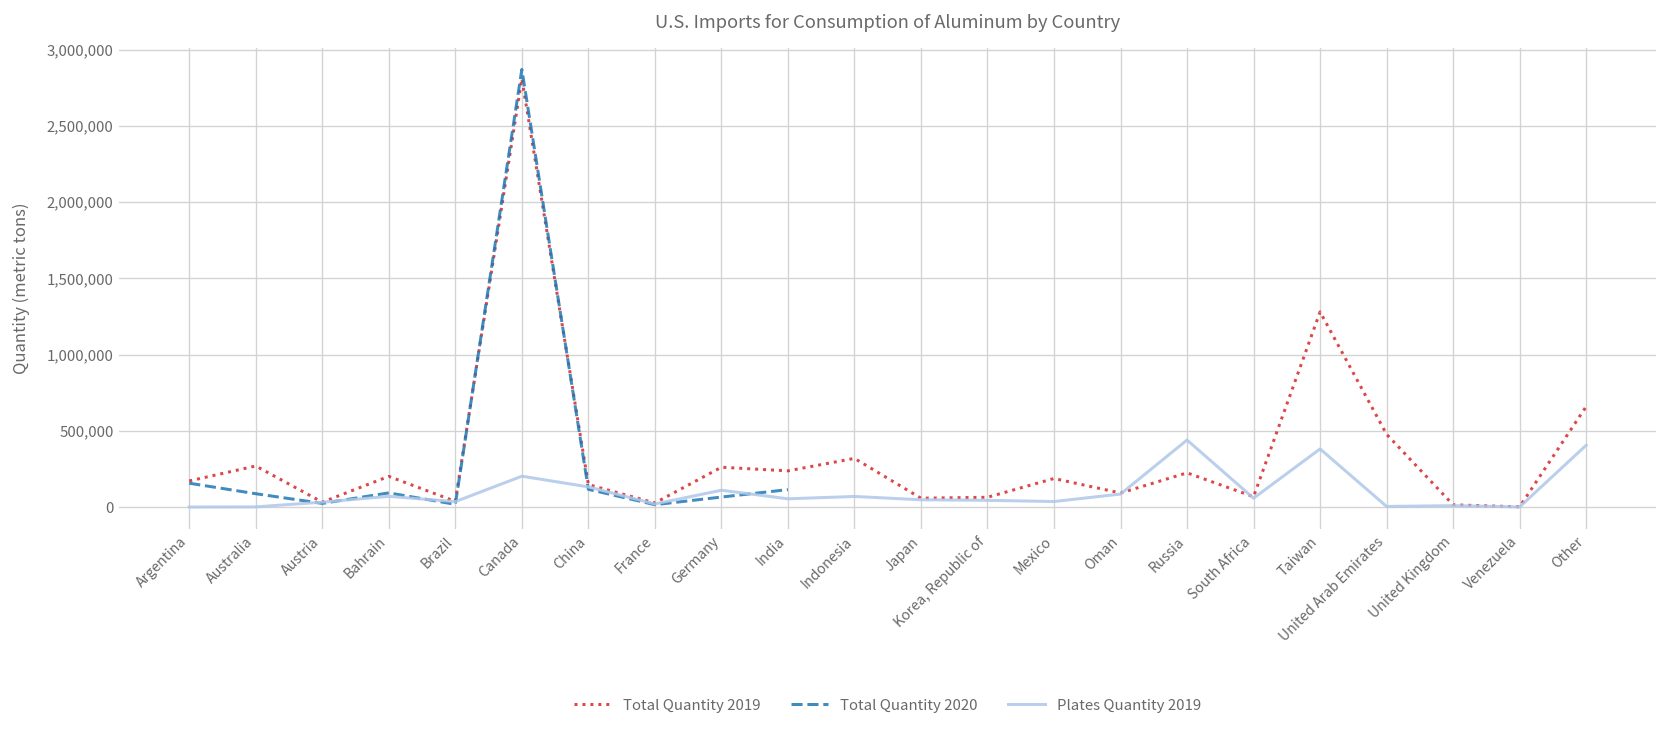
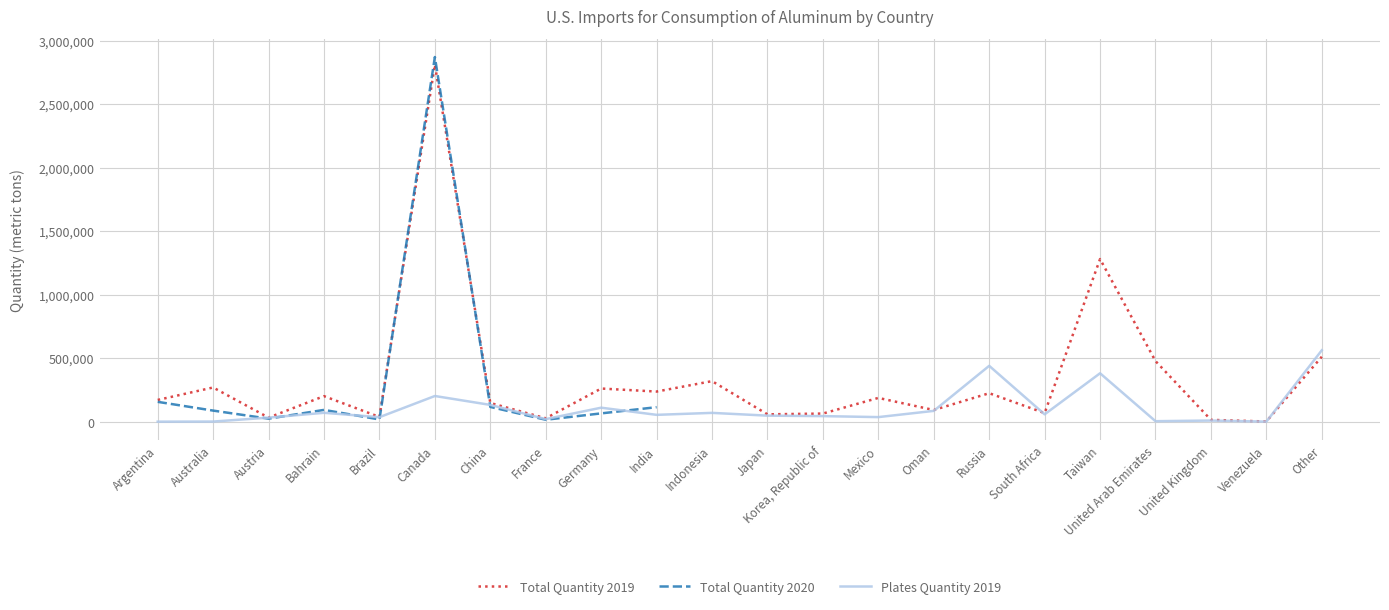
  {
    "Total Quantity 2019": {
      "Australia": "270,000",
      "Bahrain": "200,000",
      "Canada": "2,810,000",
      "Germany": "260,000",
      "India": "240,000",
      "Indonesia": "320,000",
      "Korea, Republic of": "60,000",
      "Mexico": "190,000",
      "Russia": "220,000",
      "Taiwan": "1,280,000",
      "United Arab Emirates": "480,000",
-     "Other": "660,000"
+     "Other": "510,000"
    },
    "Total Quantity 2020": {
      "Australia": "90,000",
      "Bahrain": "90,000",
      "Canada": "2,870,000",
      "Germany": "70,000",
      "India": "110,000"
    },
    "Plates Quantity 2019": {
      "Argentina": "0",
      "Australia": "0",
      "Bahrain": "70,000",
      "Canada": "200,000",
      "Germany": "110,000",
      "India": "50,000",
      "Indonesia": "70,000",
      "Korea, Republic of": "40,000",
      "Mexico": "40,000",
      "Russia": "440,000",
      "Taiwan": "380,000",
      "United Arab Emirates": "0",
-     "Other": "410,000"
+     "Other": "560,000"
    }
  }
